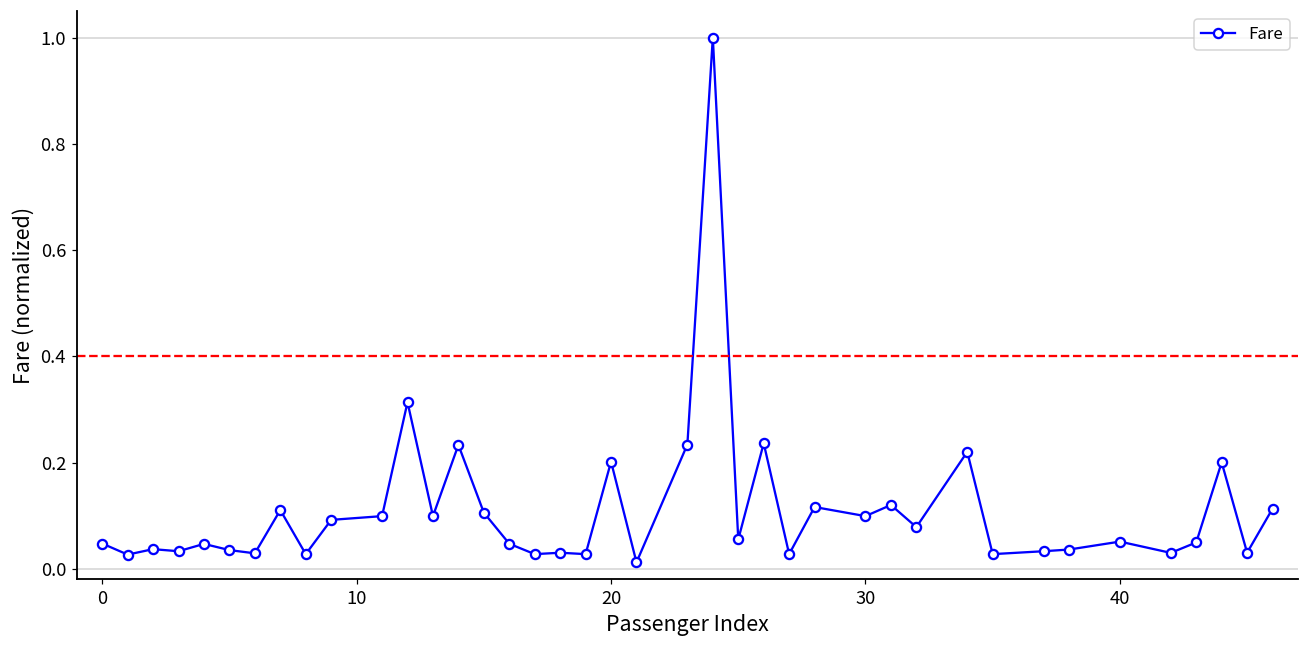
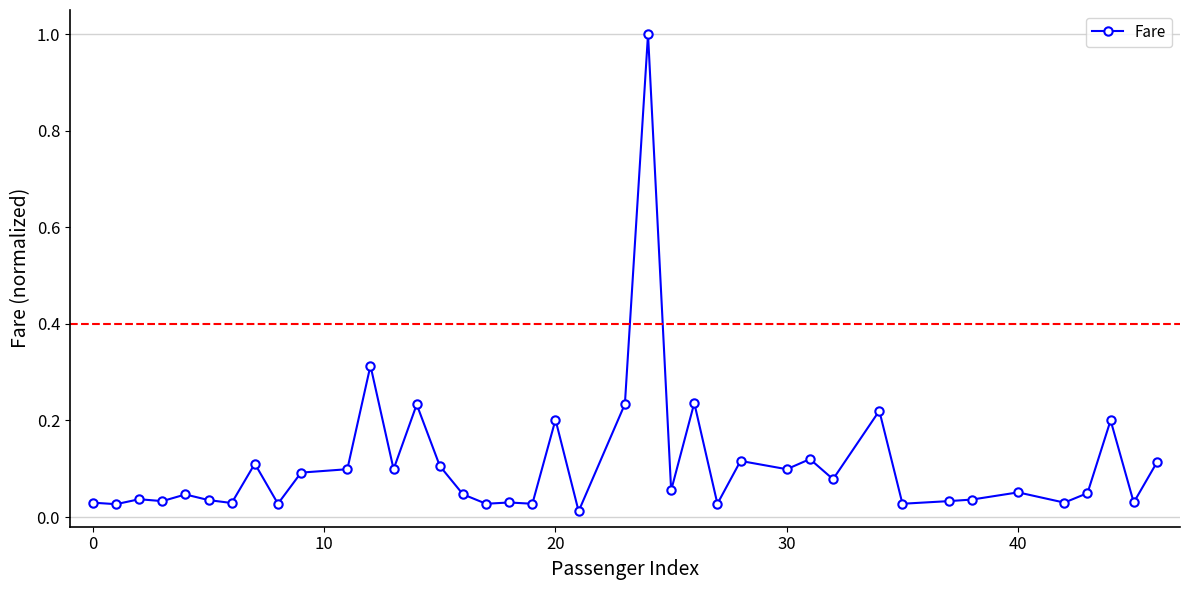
  {
-   "0": 0.05,
+   "0": 0.03,
    "20": 0.20,
    "30": 0.10,
    "40": 0.05
  }
